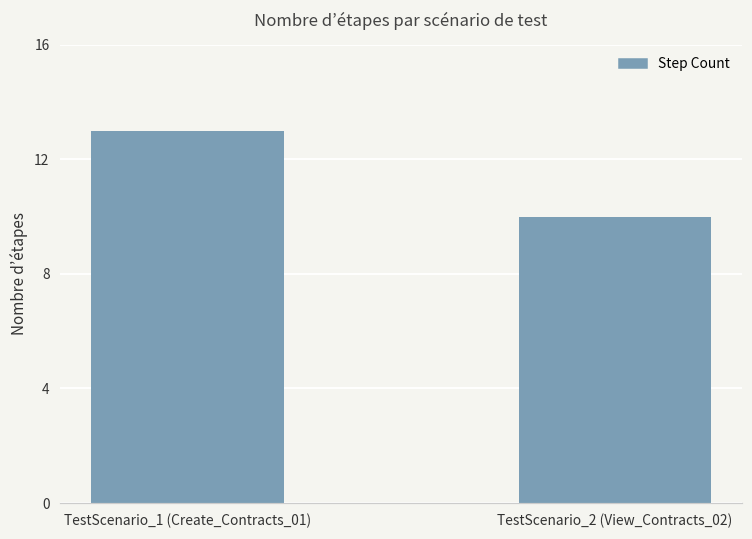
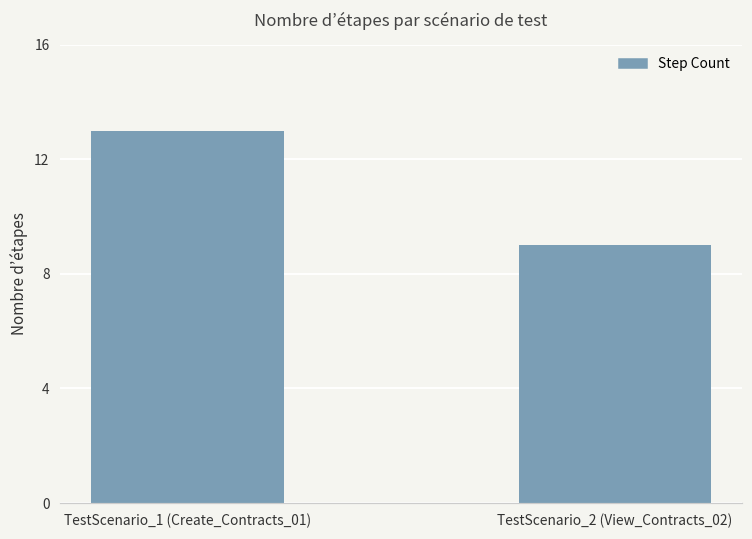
  {
    "TestScenario_1 (Create_Contracts_01)": 13,
-   "TestScenario_2 (View_Contracts_02)": 10
+   "TestScenario_2 (View_Contracts_02)": 9
  }
